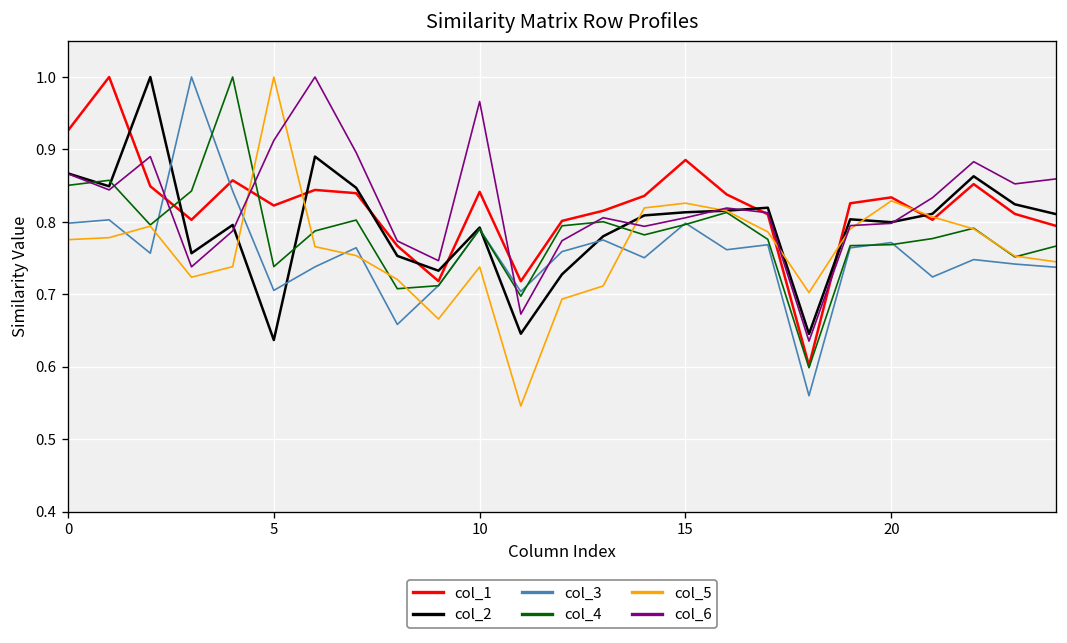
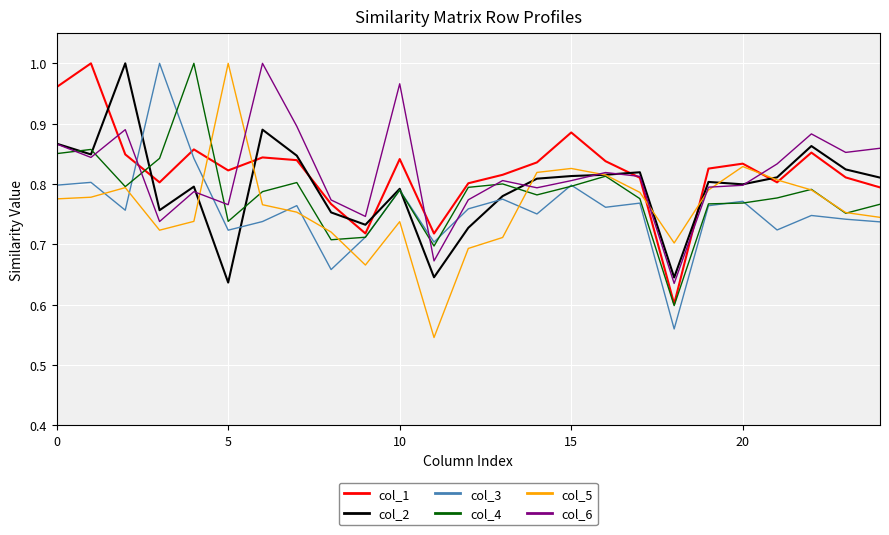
  {
    "col_1": {
-     "0": 0.93,
+     "0": 0.96,
      "5": 0.82,
      "10": 0.84,
      "15": 0.89,
      "20": 0.83
    },
    "col_2": {
      "5": 0.64,
      "15": 0.81
    },
    "col_3": {
      "0": 0.80,
-     "5": 0.71
+     "5": 0.72
    },
    "col_4": {
      "0": 0.85,
      "5": 0.74
    },
    "col_5": {
      "0": 0.78,
      "5": 1.00,
      "10": 0.74,
      "15": 0.83,
      "20": 0.83
    },
    "col_6": {
-     "5": 0.91,
+     "5": 0.77,
      "10": 0.97,
      "15": 0.81
    }
  }
